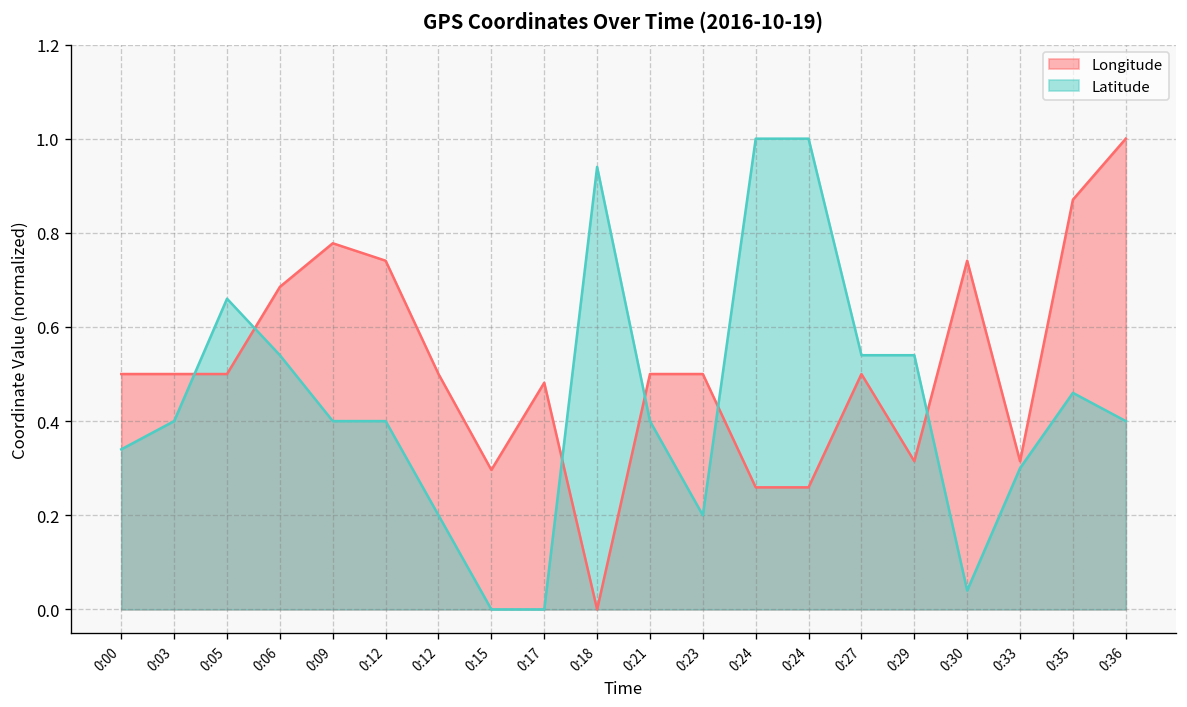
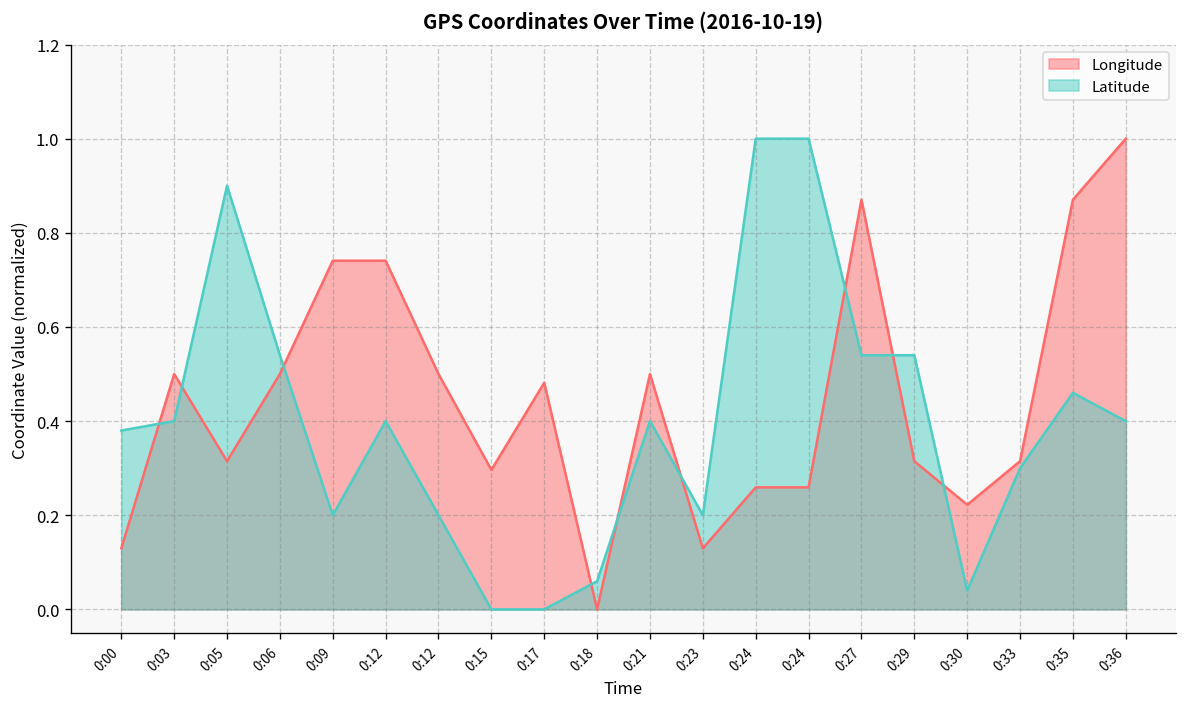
  {
    "Longitude": {
-     "0:00": 0.50,
+     "0:00": 0.13,
      "0:03": 0.50,
-     "0:05": 0.50,
-     "0:06": 0.69,
-     "0:09": 0.78,
+     "0:05": 0.31,
+     "0:06": 0.50,
+     "0:09": 0.74,
      "0:15": 0.30,
      "0:17": 0.48,
      "0:18": 0.00,
      "0:21": 0.50,
-     "0:23": 0.50,
-     "0:27": 0.50,
+     "0:23": 0.13,
+     "0:27": 0.87,
      "0:29": 0.31,
-     "0:30": 0.74,
+     "0:30": 0.22,
      "0:33": 0.31,
      "0:35": 0.87,
      "0:36": 1.00
    },
    "Latitude": {
-     "0:00": 0.34,
+     "0:00": 0.38,
      "0:03": 0.40,
-     "0:05": 0.66,
+     "0:05": 0.90,
      "0:06": 0.54,
-     "0:09": 0.40,
+     "0:09": 0.20,
      "0:15": 0.00,
      "0:17": 0.00,
-     "0:18": 0.94,
+     "0:18": 0.06,
      "0:21": 0.40,
      "0:23": 0.20,
      "0:27": 0.54,
      "0:29": 0.54,
      "0:30": 0.04,
      "0:33": 0.30,
      "0:35": 0.46,
      "0:36": 0.40
    }
  }
